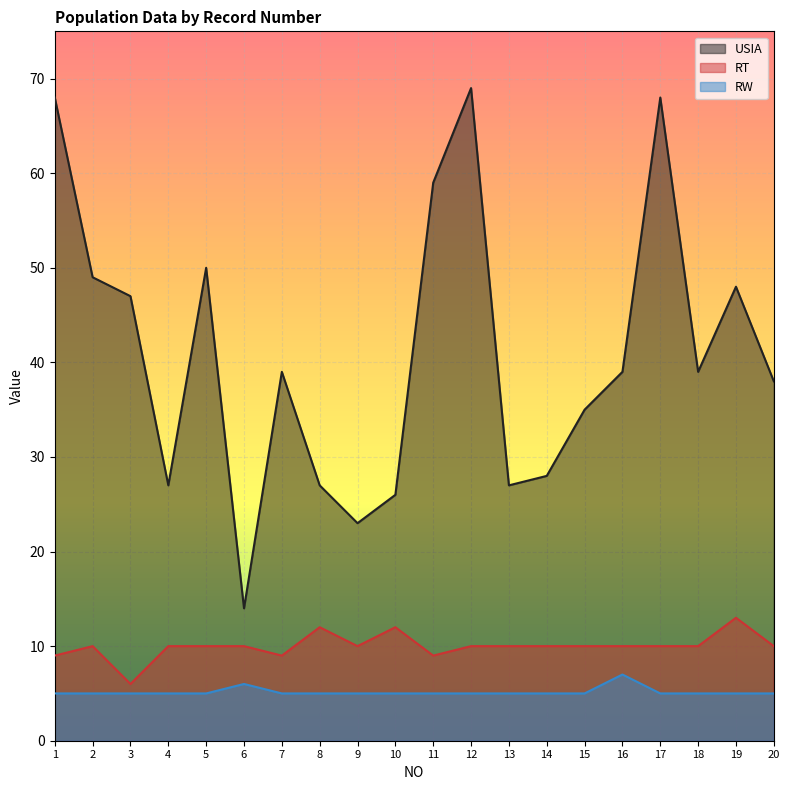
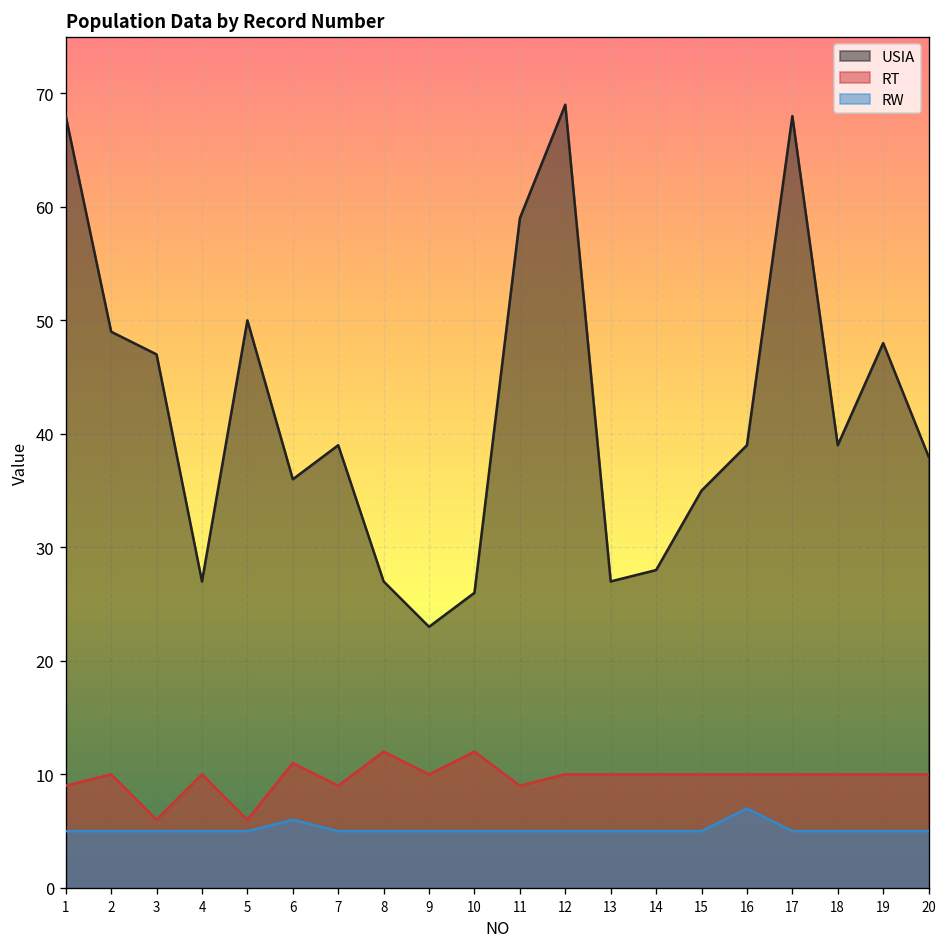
  {
    "USIA": {
      "1": 68,
      "2": 49,
      "3": 47,
      "4": 27,
      "5": 50,
-     "6": 14,
+     "6": 36,
      "7": 39,
      "8": 27,
      "9": 23,
      "10": 26,
      "11": 59,
      "12": 69,
      "13": 27,
      "14": 28,
      "15": 35,
      "16": 39,
      "17": 68,
      "18": 39,
      "19": 48,
      "20": 38
    },
    "RT": {
      "1": 9,
      "2": 10,
      "3": 6,
      "4": 10,
-     "5": 10,
-     "6": 10,
+     "5": 6,
+     "6": 11,
      "7": 9,
      "8": 12,
      "9": 10,
      "10": 12,
      "11": 9,
      "12": 10,
      "13": 10,
      "14": 10,
      "15": 10,
      "16": 10,
      "17": 10,
      "18": 10,
-     "19": 13,
+     "19": 10,
      "20": 10
    },
    "RW": {
      "1": 5,
      "2": 5,
      "3": 5,
      "4": 5,
      "5": 5,
      "6": 6,
      "7": 5,
      "8": 5,
      "9": 5,
      "10": 5,
      "11": 5,
      "12": 5,
      "13": 5,
      "14": 5,
      "15": 5,
      "16": 7,
      "17": 5,
      "18": 5,
      "19": 5,
      "20": 5
    }
  }
